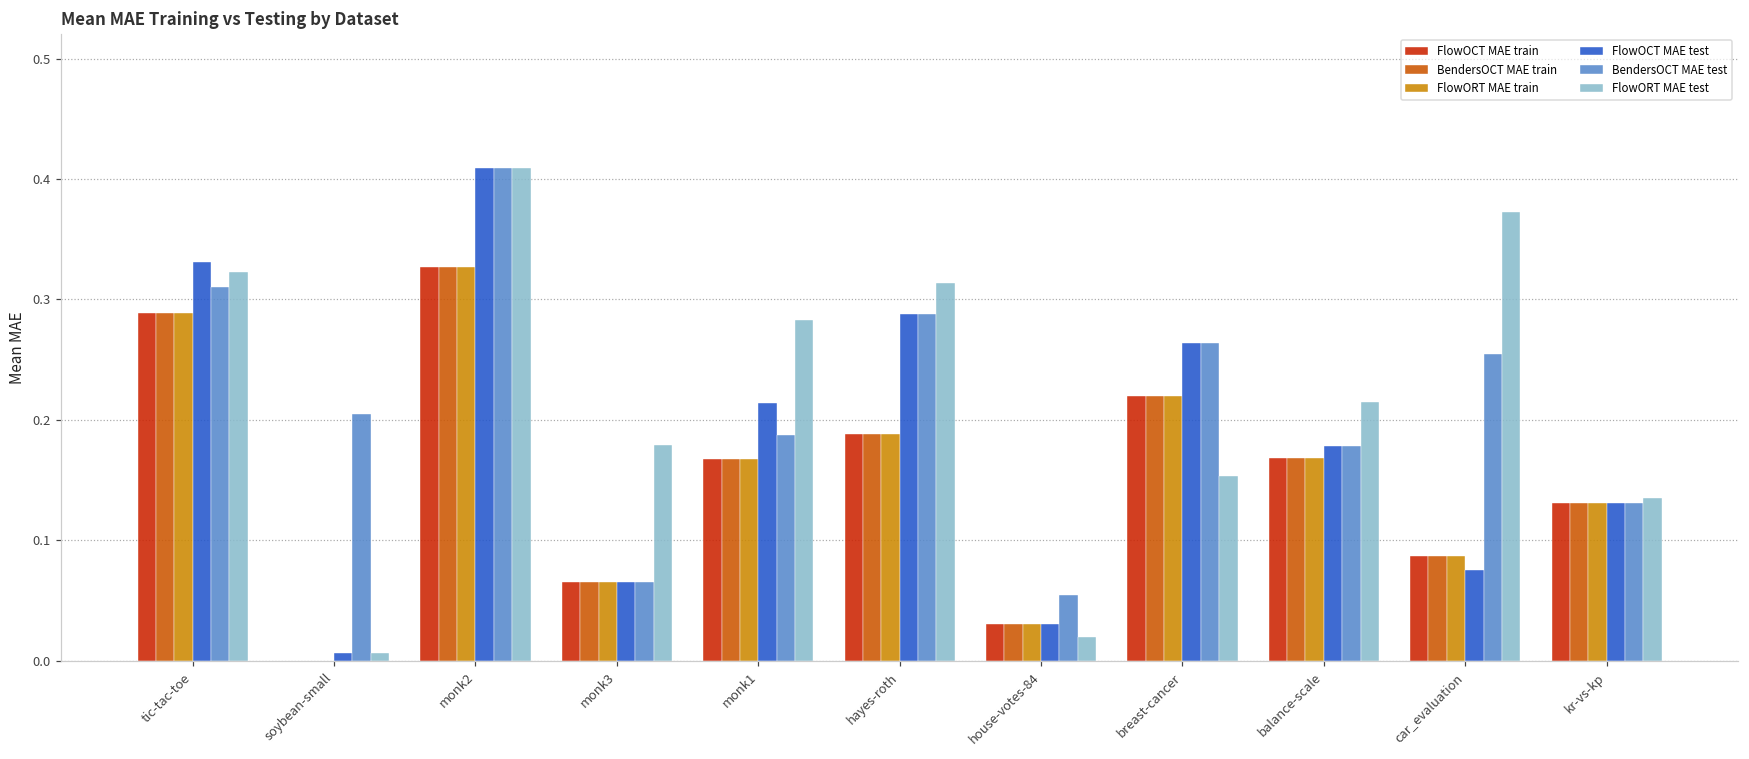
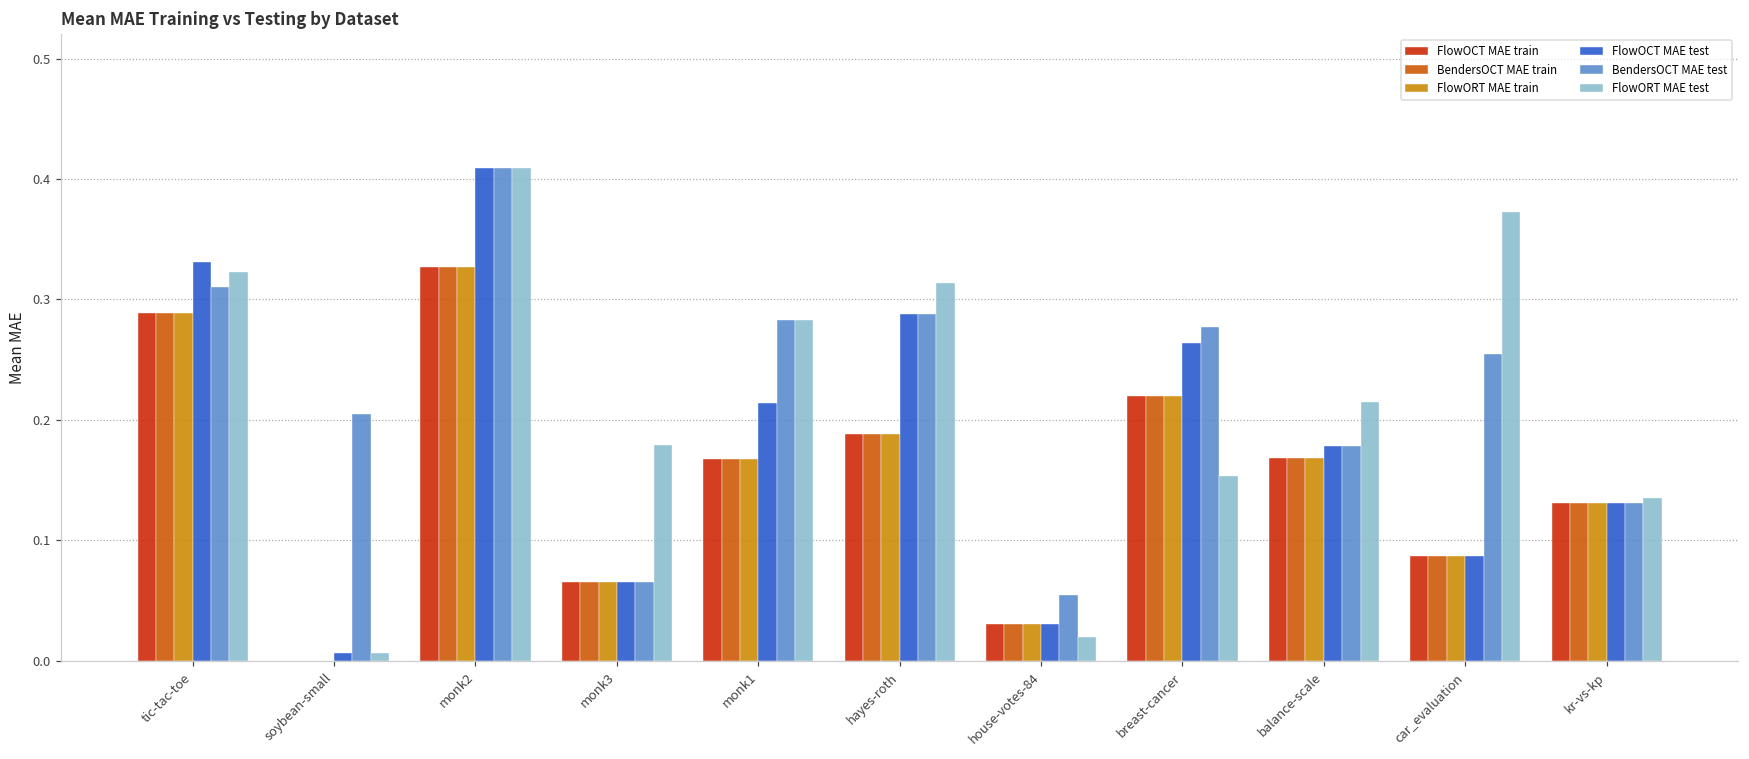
  {
    "FlowOCT MAE test": {
      "tic-tac-toe": 0.331,
      "soybean-small": 0.007,
      "monk2": 0.409,
      "monk3": 0.066,
      "monk1": 0.214,
      "hayes-roth": 0.288,
      "house-votes-84": 0.030,
      "breast-cancer": 0.264,
      "balance-scale": 0.178,
-     "car_evaluation": 0.075,
+     "car_evaluation": 0.087,
      "kr-vs-kp": 0.131
    },
    "BendersOCT MAE test": {
      "tic-tac-toe": 0.310,
      "soybean-small": 0.205,
      "monk2": 0.409,
      "monk3": 0.066,
-     "monk1": 0.187,
+     "monk1": 0.283,
      "hayes-roth": 0.288,
      "house-votes-84": 0.055,
-     "breast-cancer": 0.264,
+     "breast-cancer": 0.277,
      "balance-scale": 0.178,
      "car_evaluation": 0.255,
      "kr-vs-kp": 0.131
    },
    "FlowORT MAE test": {
      "tic-tac-toe": 0.323,
      "soybean-small": 0.007,
      "monk2": 0.409,
      "monk3": 0.179,
      "monk1": 0.283,
      "hayes-roth": 0.314,
      "house-votes-84": 0.020,
      "breast-cancer": 0.153,
      "balance-scale": 0.215,
      "car_evaluation": 0.373,
      "kr-vs-kp": 0.136
    }
  }
